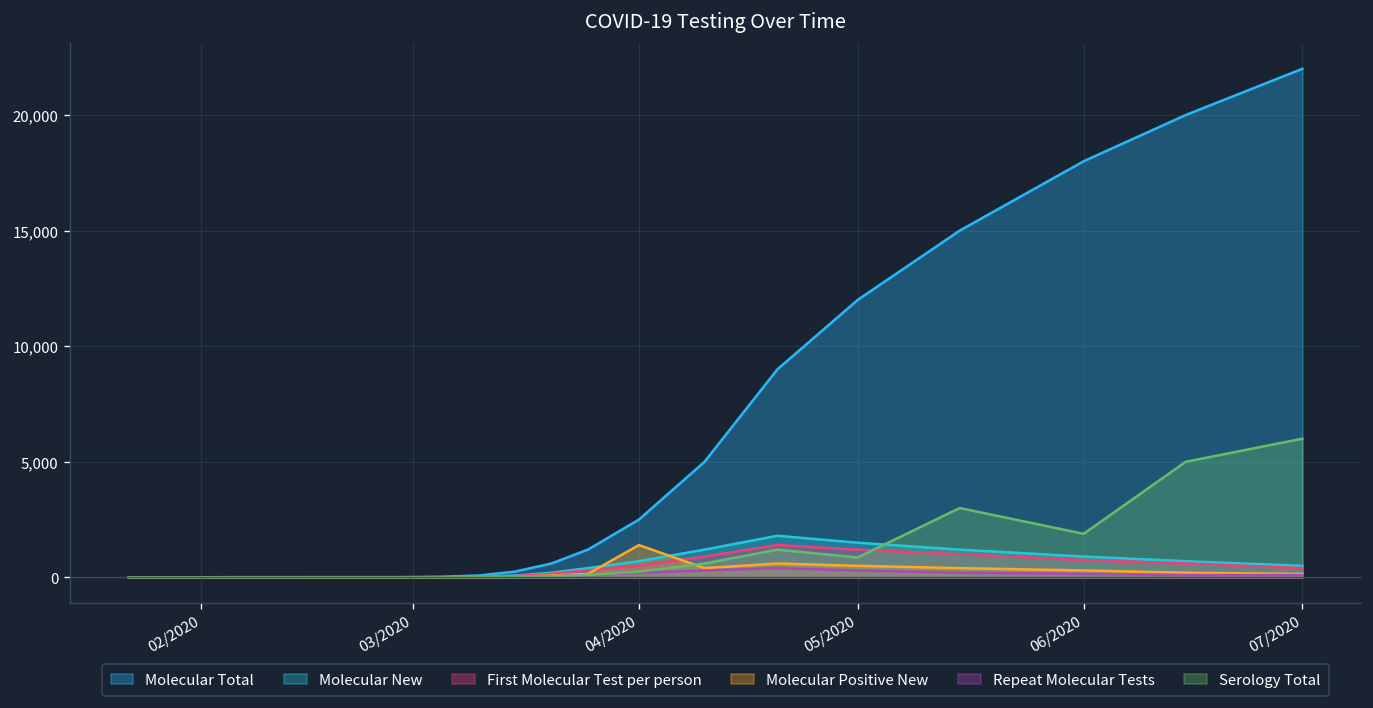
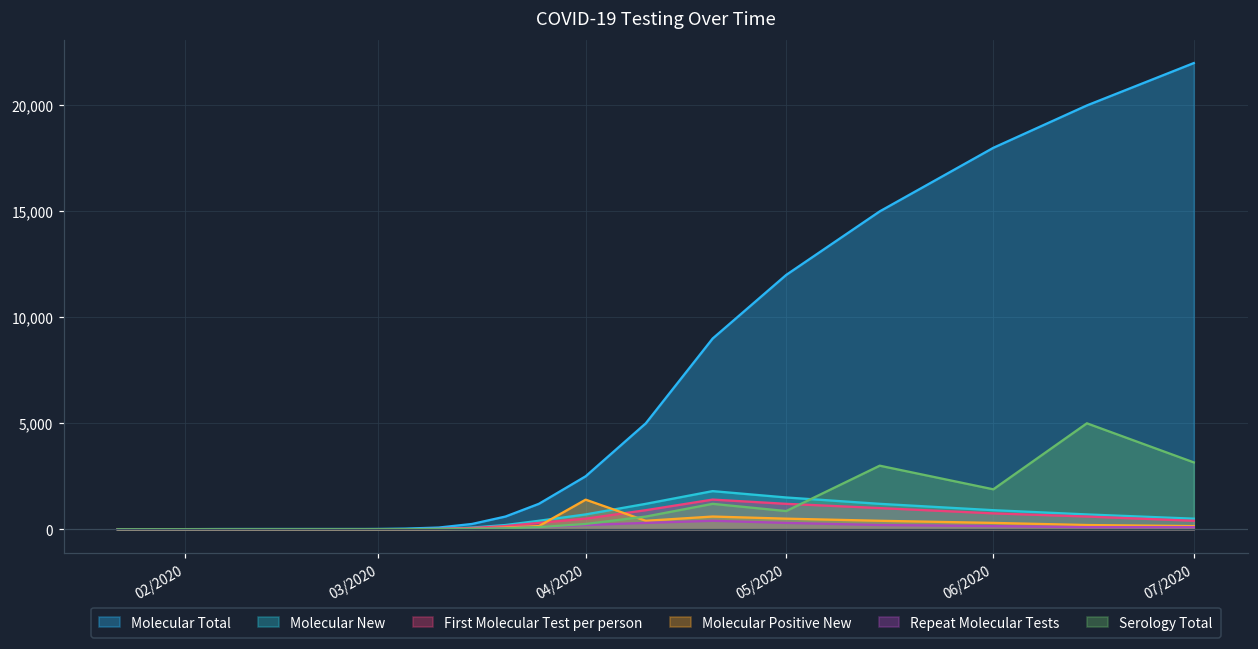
  {
    "Molecular Positive New": {
      "04/2020": "1,400",
      "05/2020": "500",
      "06/2020": "300"
    },
    "Serology Total": {
      "05/2020": "900",
      "06/2020": "1,900",
-     "07/2020": "6,000"
+     "07/2020": "3,200"
    }
  }
